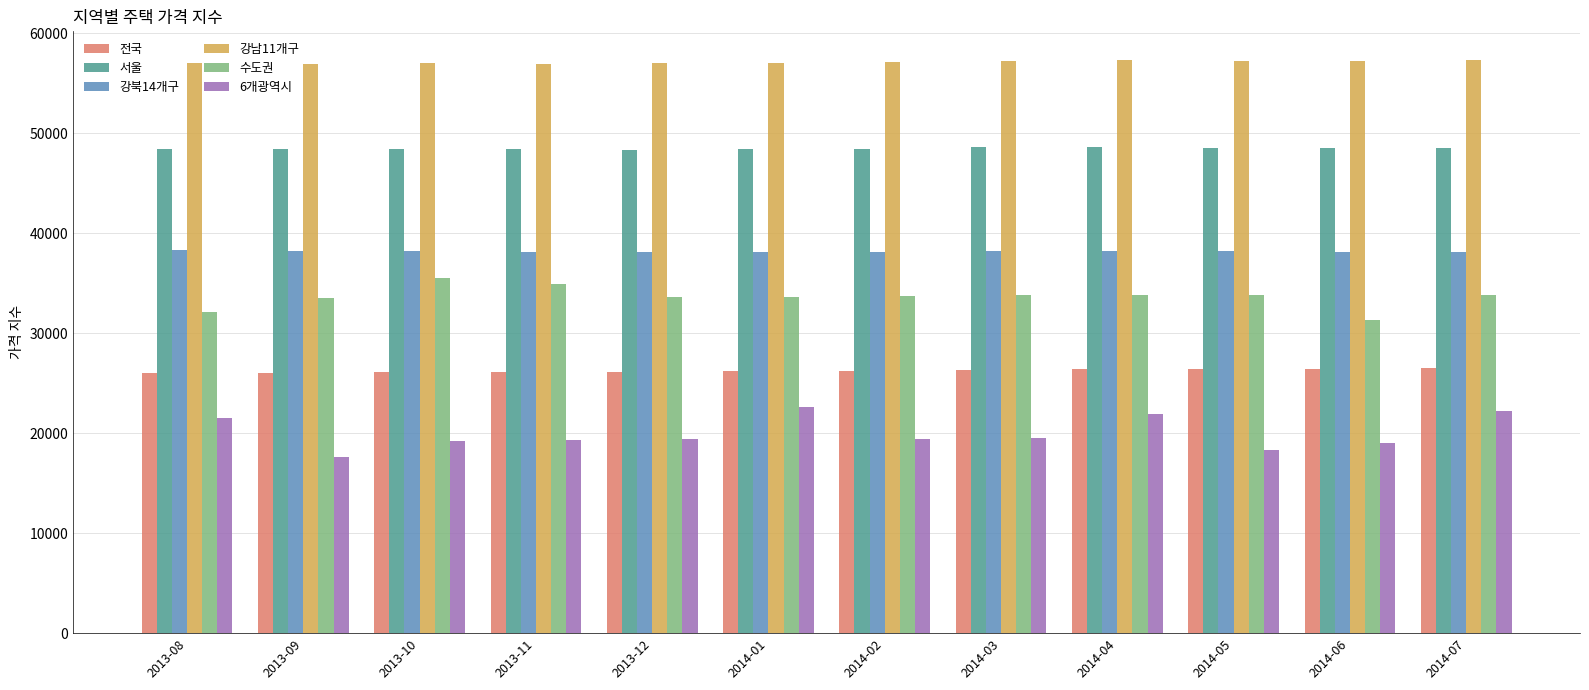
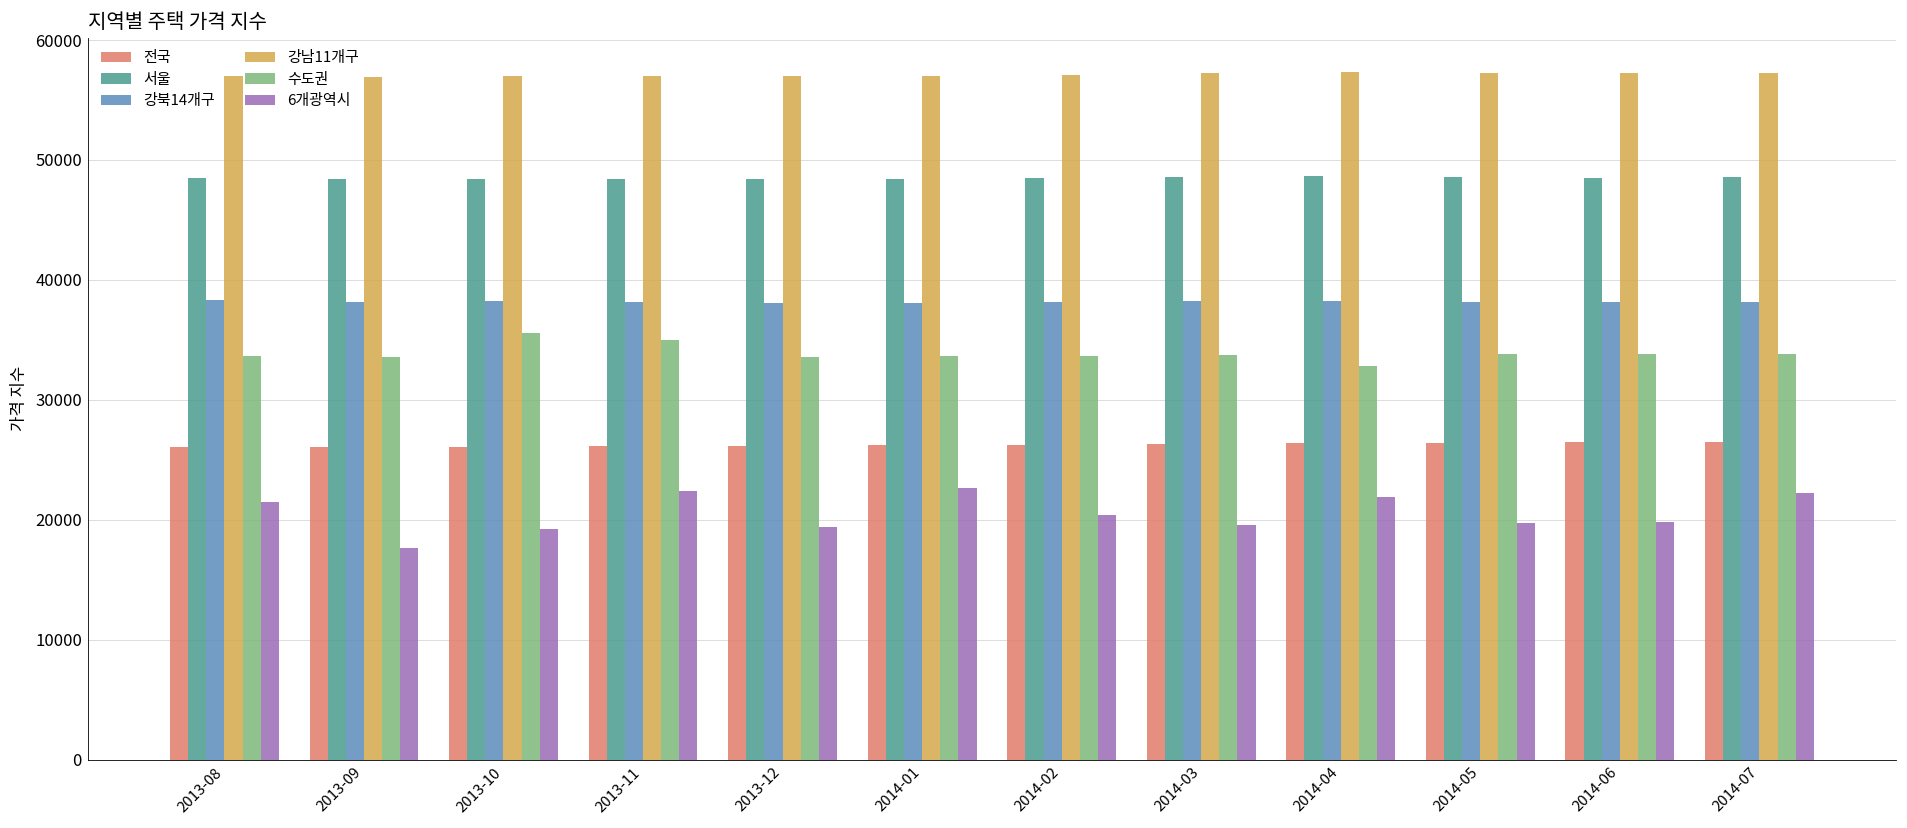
  {
    "수도권": {
-     "2013-08": 32000,
+     "2013-08": 34000,
      "2013-09": 34000,
      "2013-10": 36000,
      "2013-11": 35000,
      "2013-12": 34000,
      "2014-01": 34000,
      "2014-02": 34000,
      "2014-03": 34000,
-     "2014-04": 34000,
+     "2014-04": 33000,
      "2014-05": 34000,
-     "2014-06": 31000,
+     "2014-06": 34000,
      "2014-07": 34000
    },
    "6개광역시": {
      "2013-08": 22000,
      "2013-09": 18000,
      "2013-10": 19000,
-     "2013-11": 19000,
+     "2013-11": 22000,
      "2013-12": 19000,
      "2014-01": 23000,
-     "2014-02": 19000,
+     "2014-02": 20000,
      "2014-03": 20000,
      "2014-04": 22000,
-     "2014-05": 18000,
-     "2014-06": 19000,
+     "2014-05": 20000,
+     "2014-06": 20000,
      "2014-07": 22000
    }
  }
